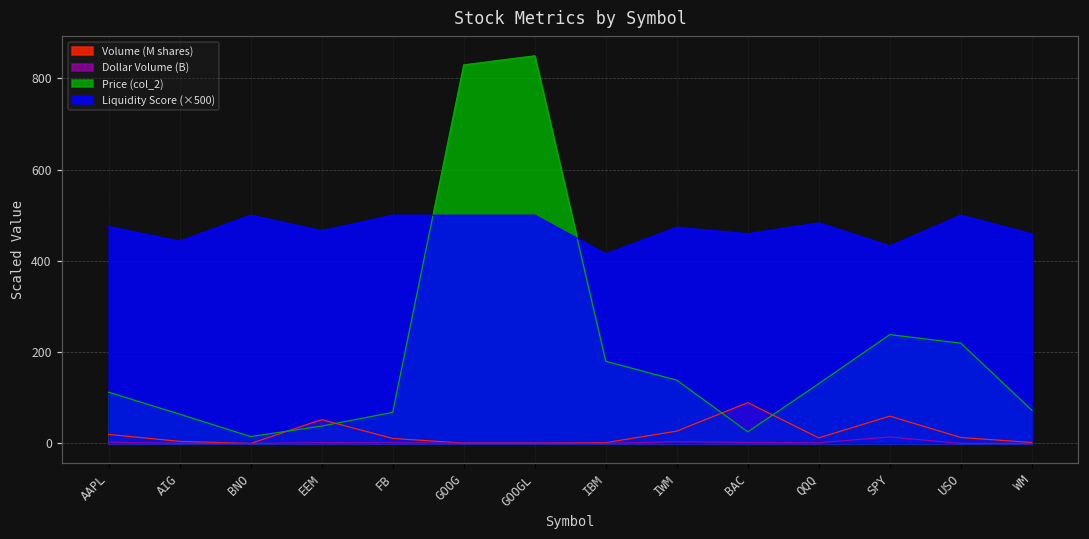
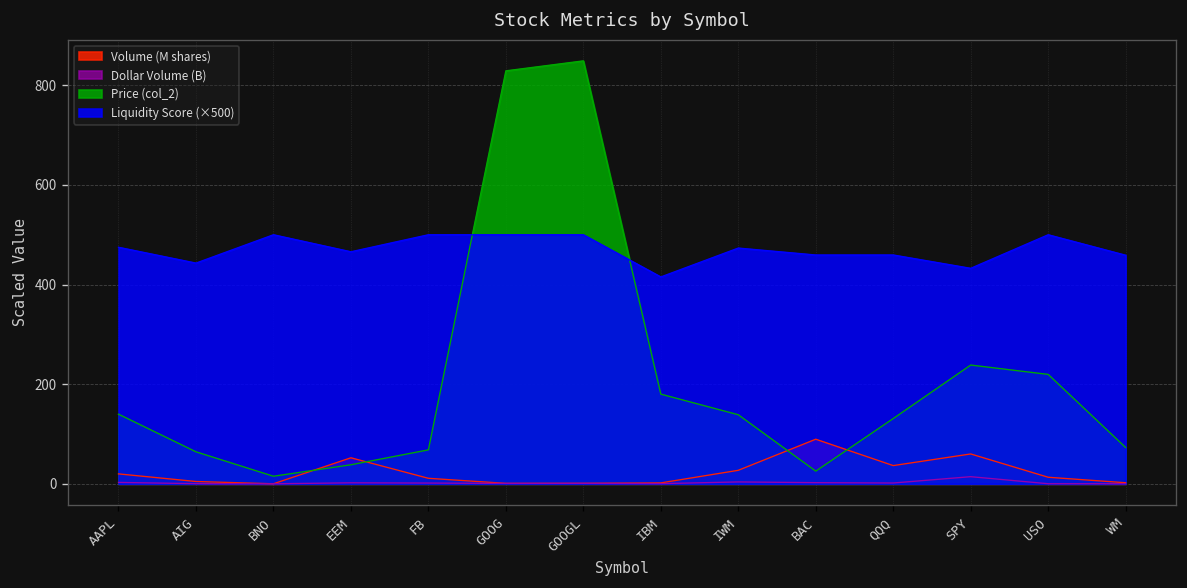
  {
    "Volume (M shares)": {
      "AAPL": 20,
      "EEM": 50,
      "FB": 10,
      "IWM": 30,
      "BAC": 90,
-     "QQQ": 10,
+     "QQQ": 40,
      "SPY": 60,
      "USO": 10
    },
    "Dollar Volume (B)": {
      "AAPL": 0,
      "EEM": 0,
      "FB": 0,
      "IWM": 0,
      "BAC": 0,
      "QQQ": 0,
      "SPY": 10,
      "USO": 0
    },
    "Price (col_2)": {
-     "AAPL": 110,
+     "AAPL": 140,
      "AIG": 60,
      "BNO": 20,
      "EEM": 40,
      "FB": 70,
      "GOOG": 830,
      "GOOGL": 850,
      "IBM": 180,
      "IWM": 140,
      "BAC": 30,
      "QQQ": 130,
      "SPY": 240,
      "USO": 220,
      "WM": 70
    },
    "Liquidity Score (×500)": {
      "AAPL": 470,
      "AIG": 440,
      "BNO": 500,
      "EEM": 470,
      "FB": 500,
      "GOOG": 500,
      "GOOGL": 500,
      "IBM": 420,
      "IWM": 470,
      "BAC": 460,
-     "QQQ": 480,
+     "QQQ": 460,
      "SPY": 430,
      "USO": 500,
      "WM": 460
    }
  }
